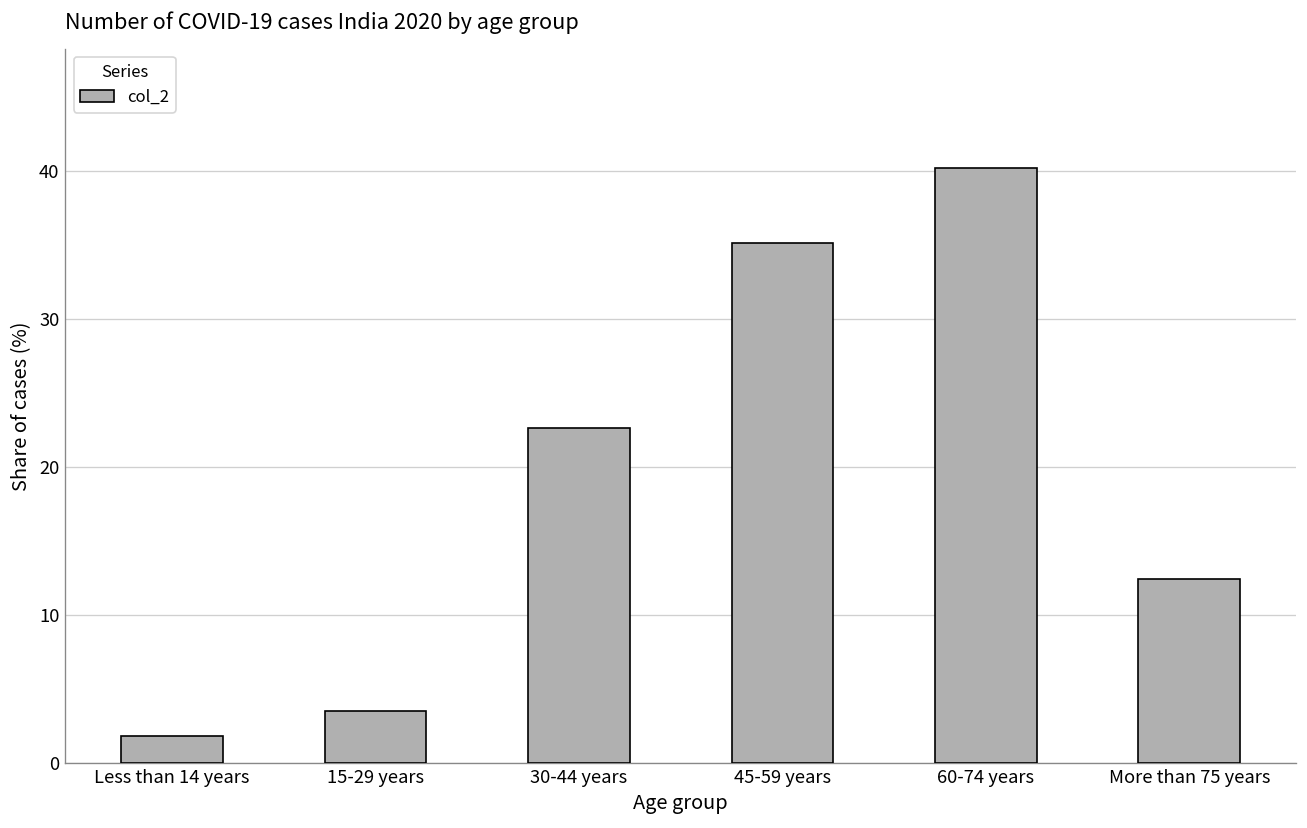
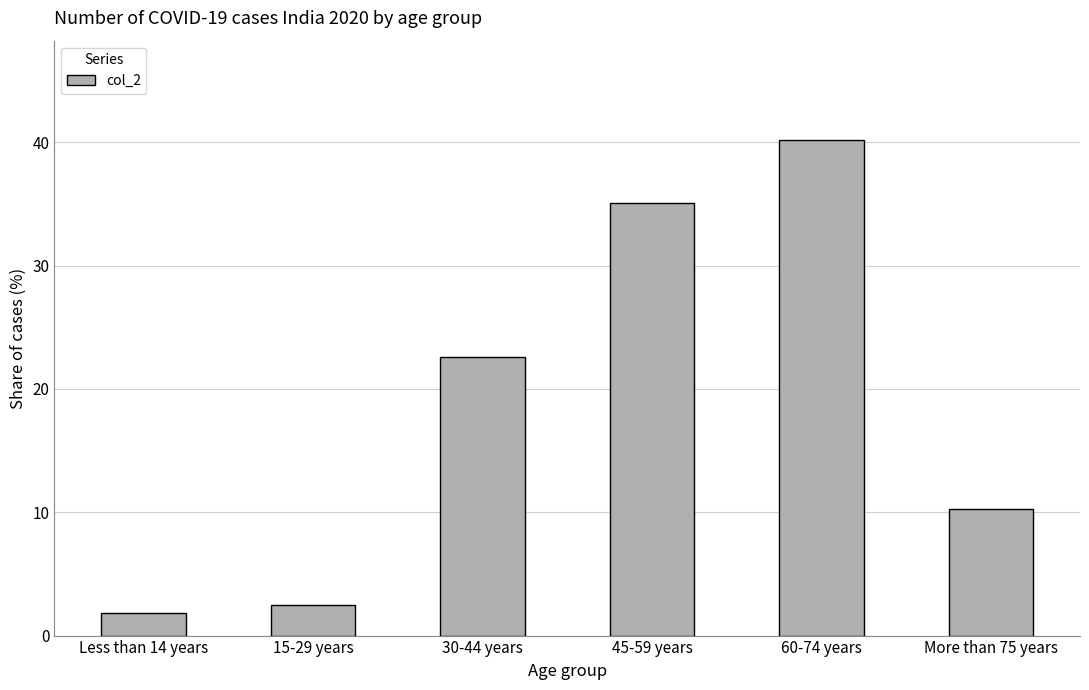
  {
    "Less than 14 years": 1.8,
-   "15-29 years": 3.5,
+   "15-29 years": 2.5,
    "30-44 years": 22.6,
    "45-59 years": 35.1,
    "60-74 years": 40.2,
-   "More than 75 years": 12.4
+   "More than 75 years": 10.3
  }
